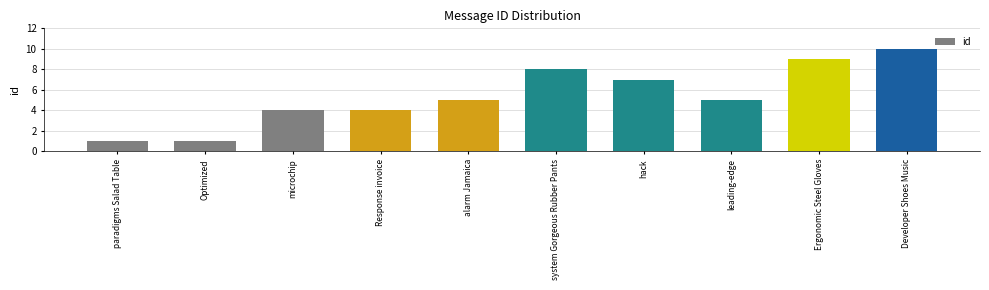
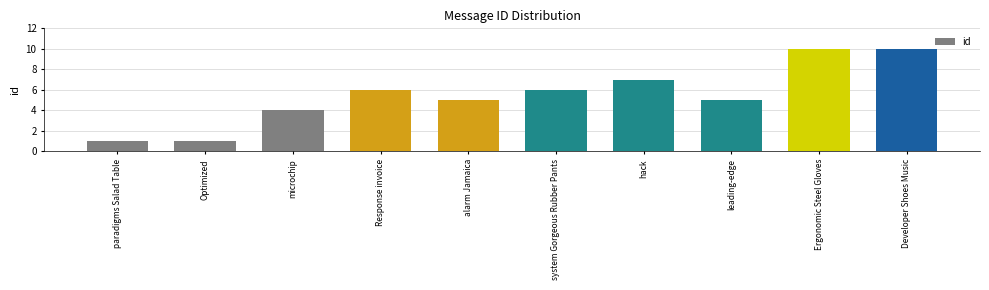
  {
    "paradigms Salad Table": 1,
    "Optimized": 1,
    "microchip": 4,
-   "Response invoice": 4,
+   "Response invoice": 6,
    "alarm Jamaica": 5,
-   "system Gorgeous Rubber Pants": 8,
+   "system Gorgeous Rubber Pants": 6,
    "hack": 7,
    "leading-edge": 5,
-   "Ergonomic Steel Gloves": 9,
+   "Ergonomic Steel Gloves": 10,
    "Developer Shoes Music": 10
  }
